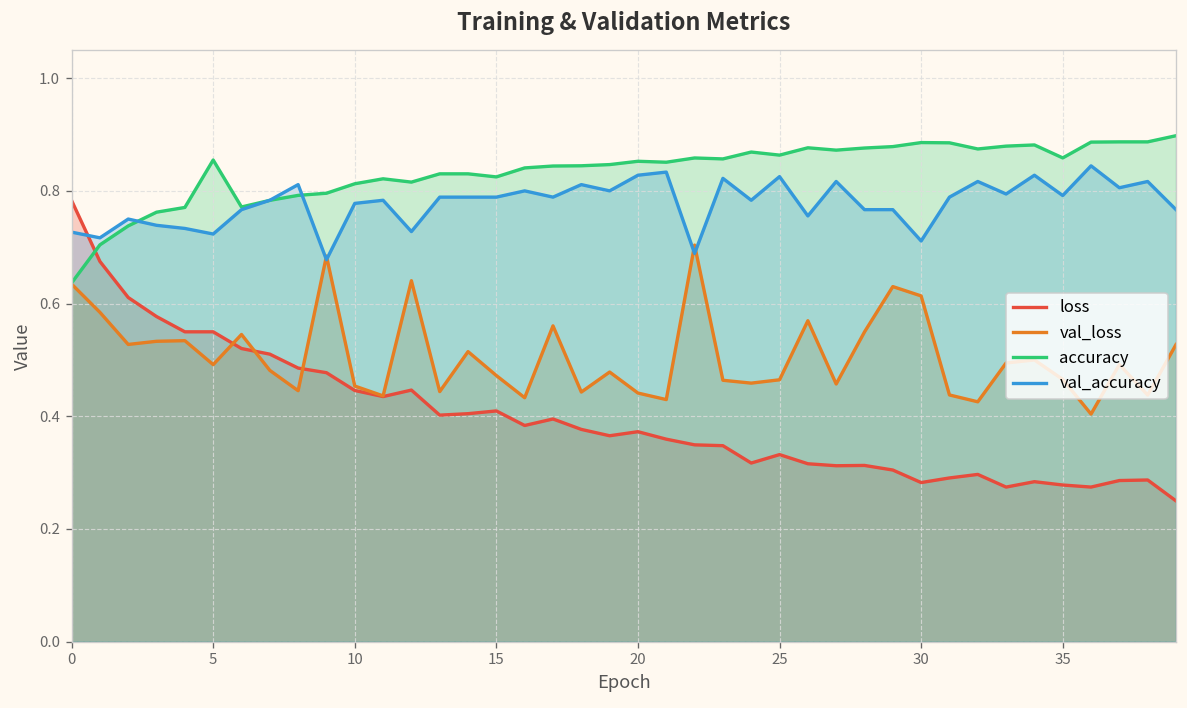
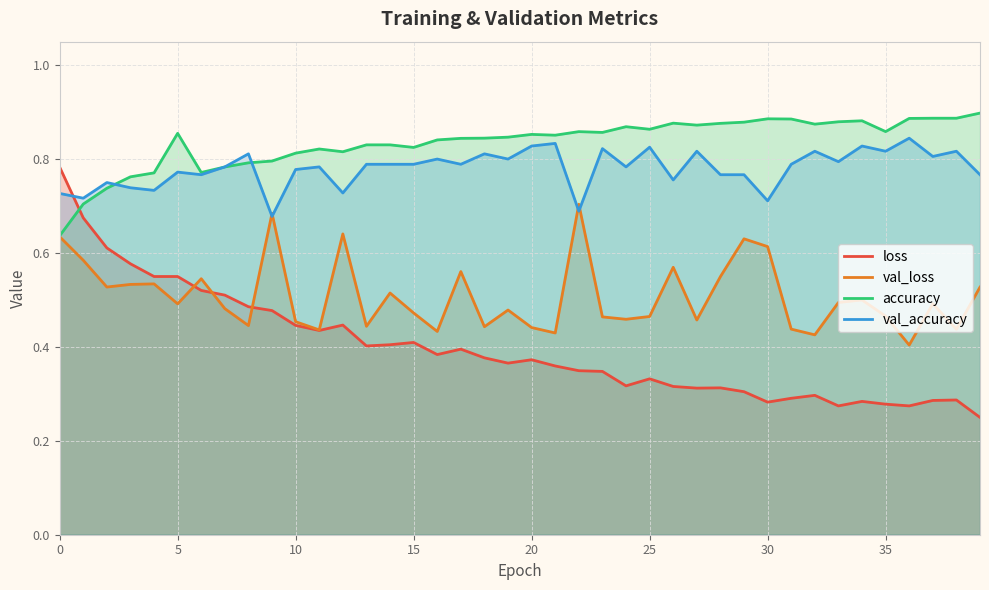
  {
    "accuracy": {
      "5": 0.85,
      "10": 0.81,
      "15": 0.82,
      "20": 0.85,
      "25": 0.86,
      "30": 0.89,
      "35": 0.86
    },
    "val_accuracy": {
      "0": 0.73,
-     "5": 0.72,
+     "5": 0.77,
      "10": 0.78,
      "15": 0.79,
      "20": 0.83,
      "25": 0.83,
      "30": 0.71,
-     "35": 0.79
+     "35": 0.82
    }
  }
